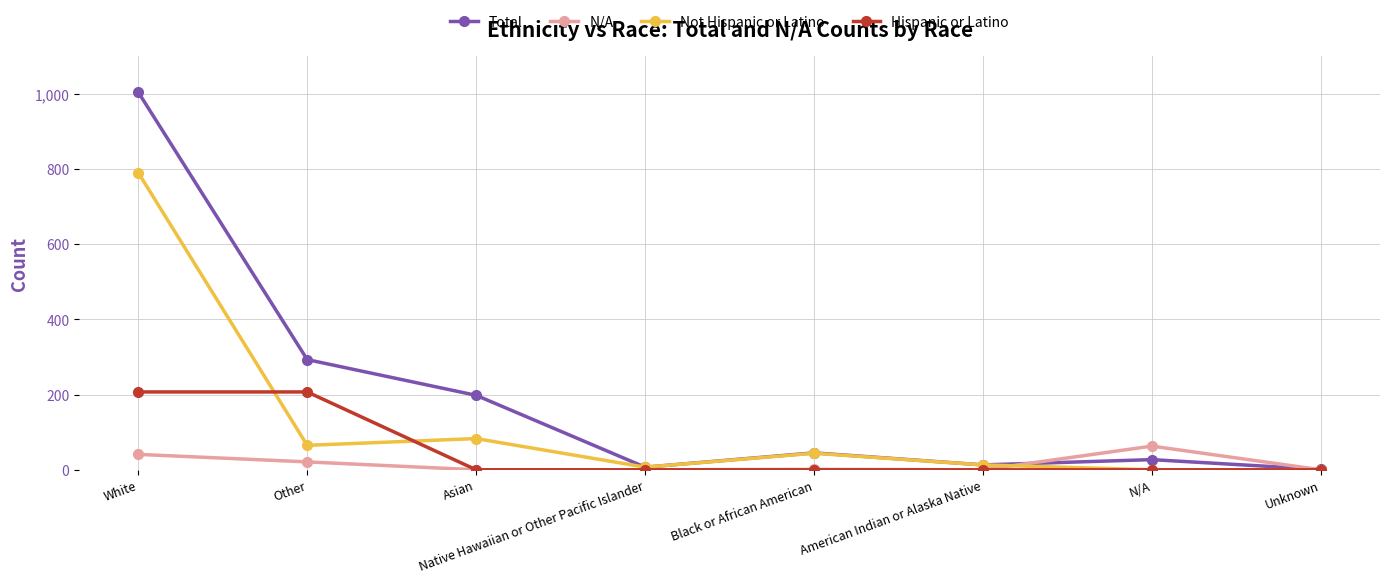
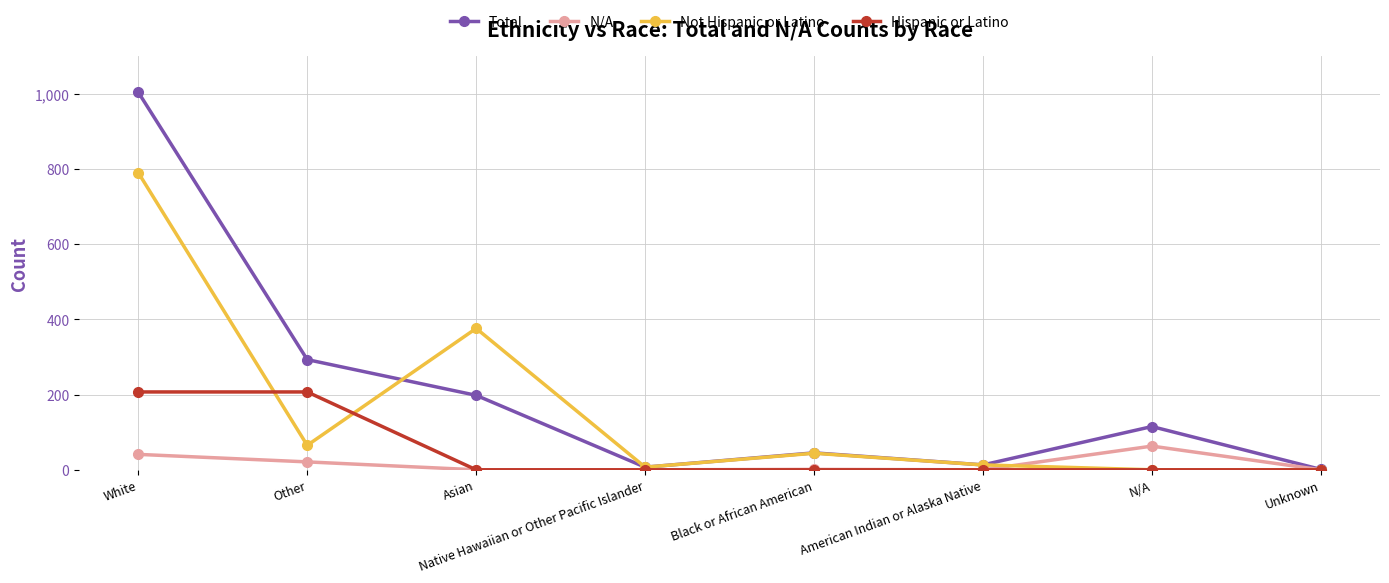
  {
    "Total": {
      "White": "1,000",
      "Other": "290",
      "Asian": "200",
-     "N/A": "30"
+     "N/A": "120"
    },
    "N/A": {
      "White": "40",
      "Other": "20",
      "N/A": "60"
    },
    "Not Hispanic or Latino": {
      "White": "790",
      "Other": "70",
-     "Asian": "80"
+     "Asian": "380"
    },
    "Hispanic or Latino": {
      "White": "210",
      "Other": "210"
    }
  }
